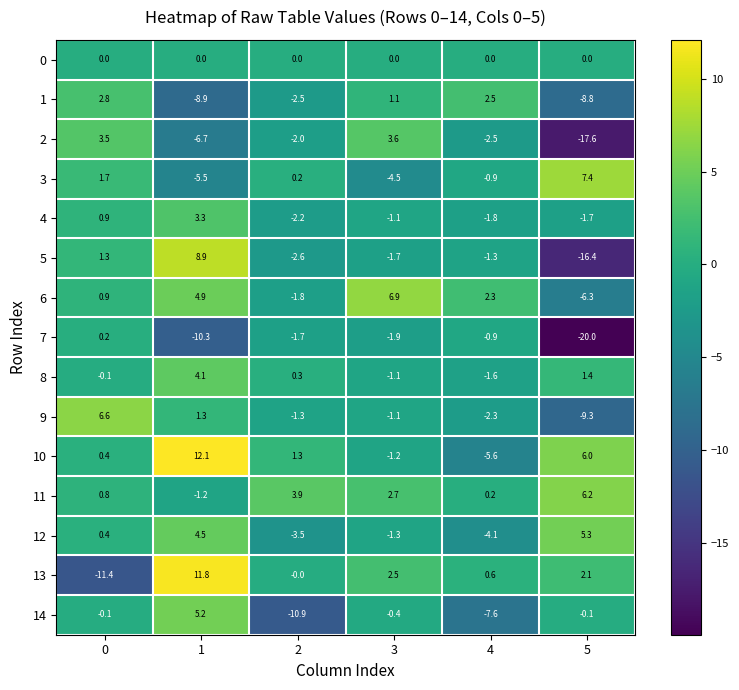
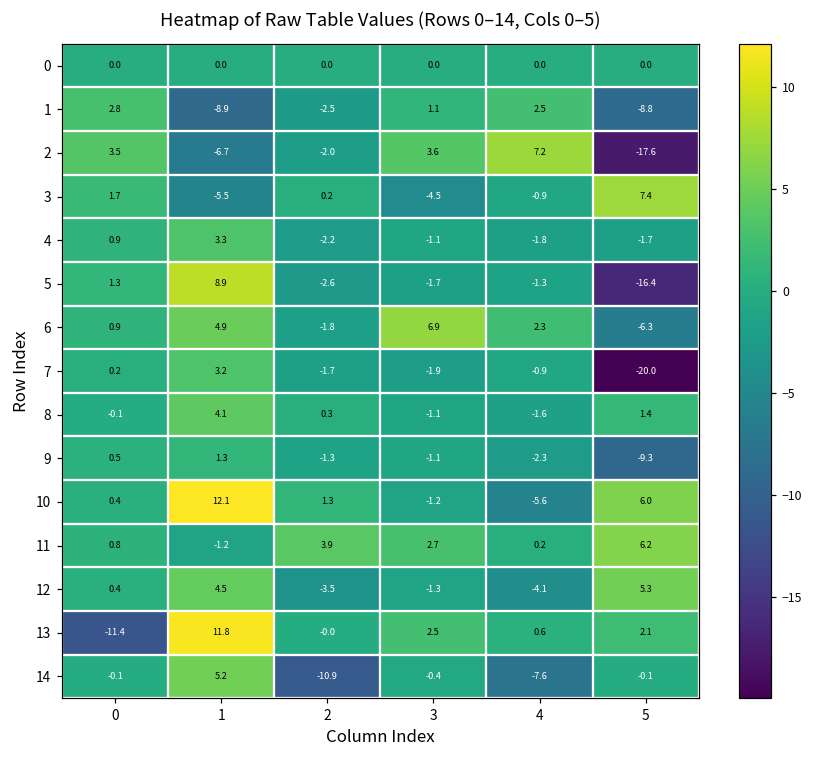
  {
    "0": {
      "0": 0.0,
      "1": 0.0,
      "2": 0.0,
      "3": 0.0,
      "4": 0.0,
      "5": 0.0
    },
    "1": {
      "0": 2.8,
      "1": -8.9,
      "2": -2.5,
      "3": 1.1,
      "4": 2.5,
      "5": -8.8
    },
    "2": {
      "0": 3.5,
      "1": -6.7,
      "2": -2.0,
      "3": 3.6,
-     "4": -2.5,
+     "4": 7.2,
      "5": -17.6
    },
    "3": {
      "0": 1.7,
      "1": -5.5,
      "2": 0.2,
      "3": -4.5,
      "4": -0.9,
      "5": 7.4
    },
    "4": {
      "0": 0.9,
      "1": 3.3,
      "2": -2.2,
      "3": -1.1,
      "4": -1.8,
      "5": -1.7
    },
    "5": {
      "0": 1.3,
      "1": 8.9,
      "2": -2.6,
      "3": -1.7,
      "4": -1.3,
      "5": -16.4
    },
    "6": {
      "0": 0.9,
      "1": 4.9,
      "2": -1.8,
      "3": 6.9,
      "4": 2.3,
      "5": -6.3
    },
    "7": {
      "0": 0.2,
-     "1": -10.3,
+     "1": 3.2,
      "2": -1.7,
      "3": -1.9,
      "4": -0.9,
      "5": -20.0
    },
    "8": {
      "0": -0.1,
      "1": 4.1,
      "2": 0.3,
      "3": -1.1,
      "4": -1.6,
      "5": 1.4
    },
    "9": {
-     "0": 6.6,
+     "0": 0.5,
      "1": 1.3,
      "2": -1.3,
      "3": -1.1,
      "4": -2.3,
      "5": -9.3
    },
    "10": {
      "0": 0.4,
      "1": 12.1,
      "2": 1.3,
      "3": -1.2,
      "4": -5.6,
      "5": 6.0
    },
    "11": {
      "0": 0.8,
      "1": -1.2,
      "2": 3.9,
      "3": 2.7,
      "4": 0.2,
      "5": 6.2
    },
    "12": {
      "0": 0.4,
      "1": 4.5,
      "2": -3.5,
      "3": -1.3,
      "4": -4.1,
      "5": 5.3
    },
    "13": {
      "0": -11.4,
      "1": 11.8,
      "2": -0.0,
      "3": 2.5,
      "4": 0.6,
      "5": 2.1
    },
    "14": {
      "0": -0.1,
      "1": 5.2,
      "2": -10.9,
      "3": -0.4,
      "4": -7.6,
      "5": -0.1
    }
  }
